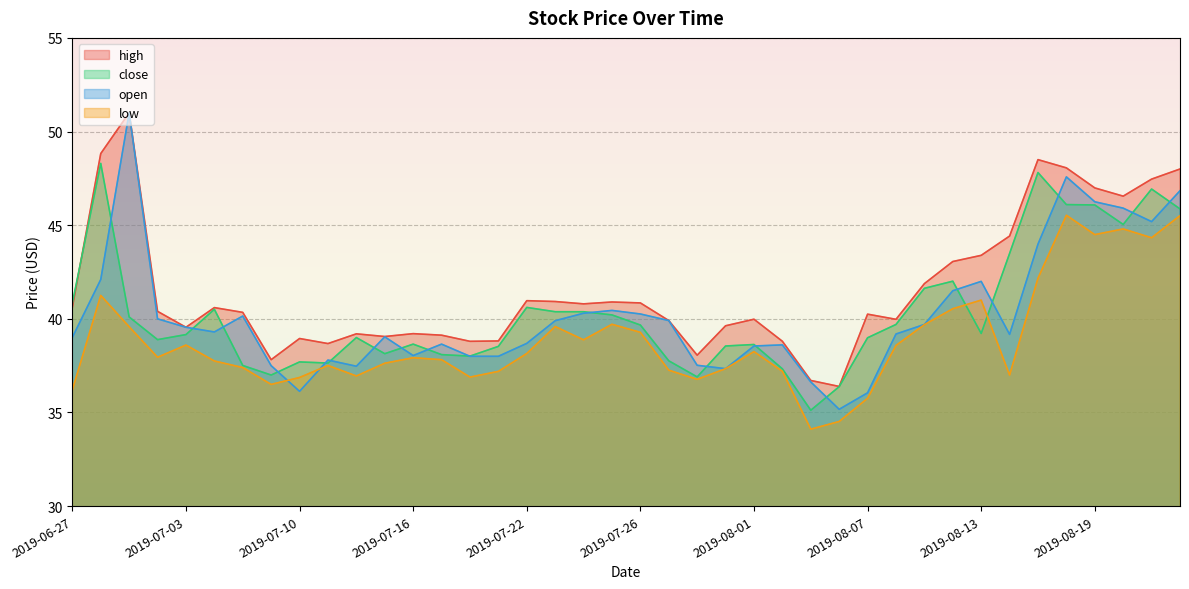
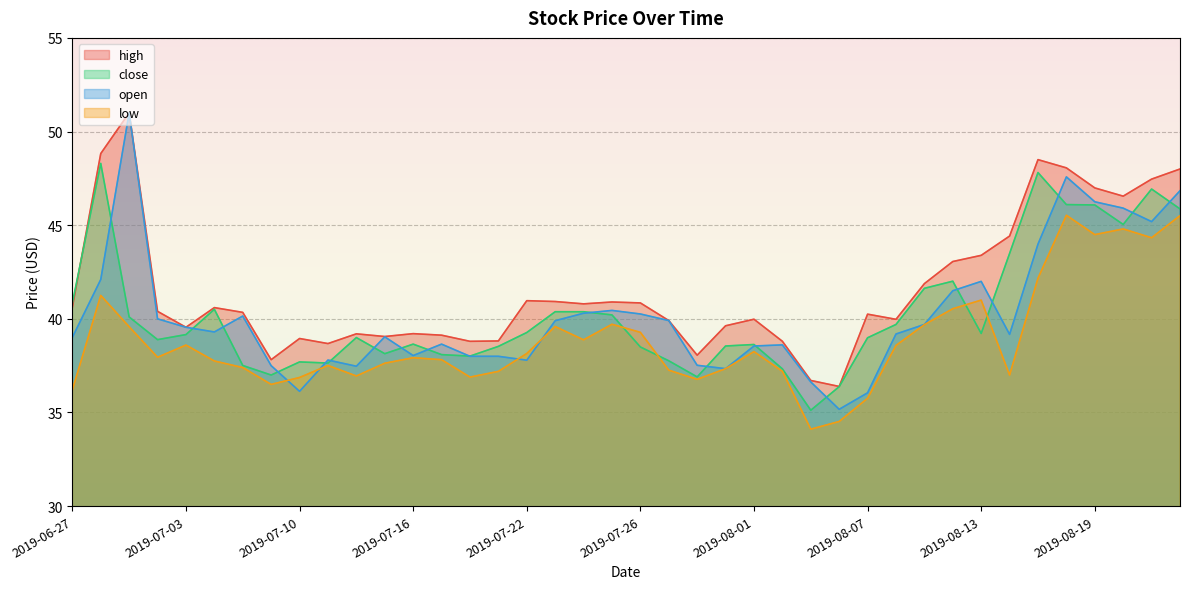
  {
    "close": {
      "2019-06-27": 40.8,
      "2019-07-03": 39.2,
      "2019-07-10": 37.7,
      "2019-07-16": 38.7,
-     "2019-07-22": 40.6,
-     "2019-07-26": 39.7,
+     "2019-07-22": 39.3,
+     "2019-07-26": 38.5,
      "2019-08-07": 39.0,
      "2019-08-13": 39.2,
      "2019-08-19": 46.1
    },
    "open": {
      "2019-06-27": 39.0,
      "2019-07-10": 36.1,
-     "2019-07-22": 38.7,
+     "2019-07-22": 37.8,
      "2019-07-26": 40.3,
      "2019-08-07": 36.0,
      "2019-08-13": 42.0,
      "2019-08-19": 46.3
    }
  }
